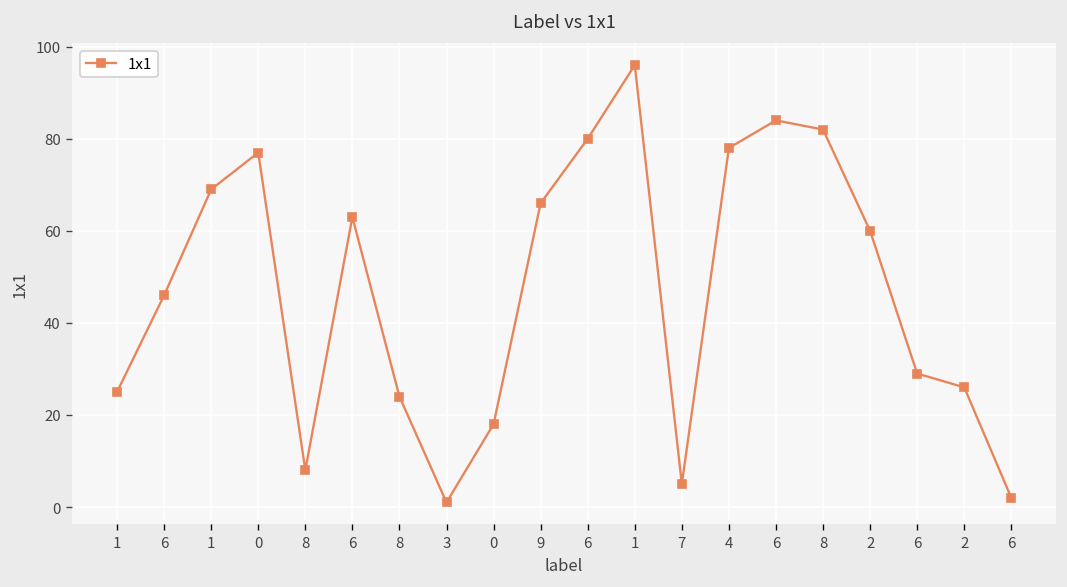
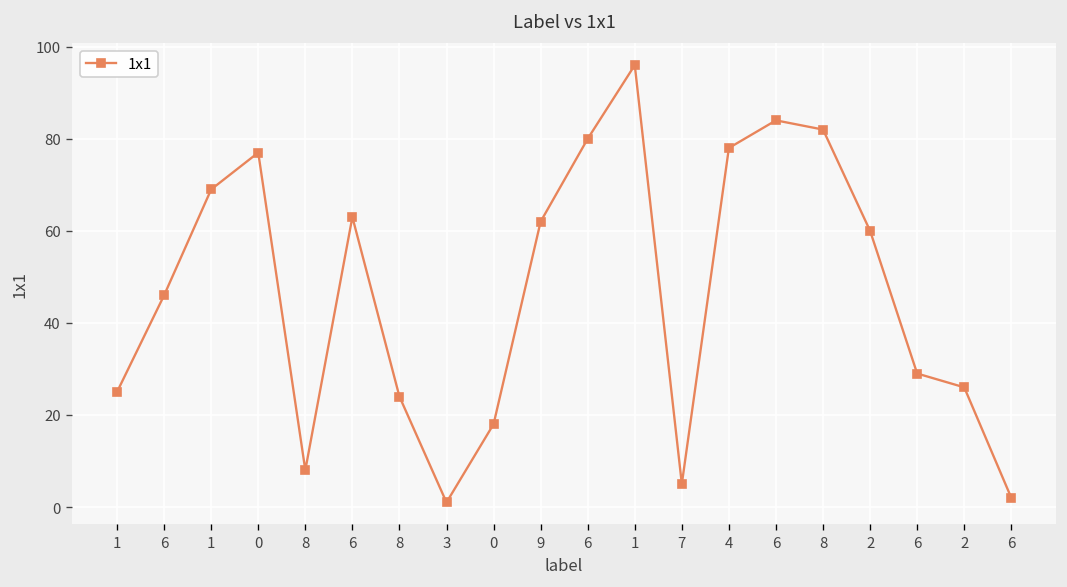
  {
    "3": 1,
-   "9": 66,
+   "9": 62,
    "7": 5,
    "4": 78
  }
